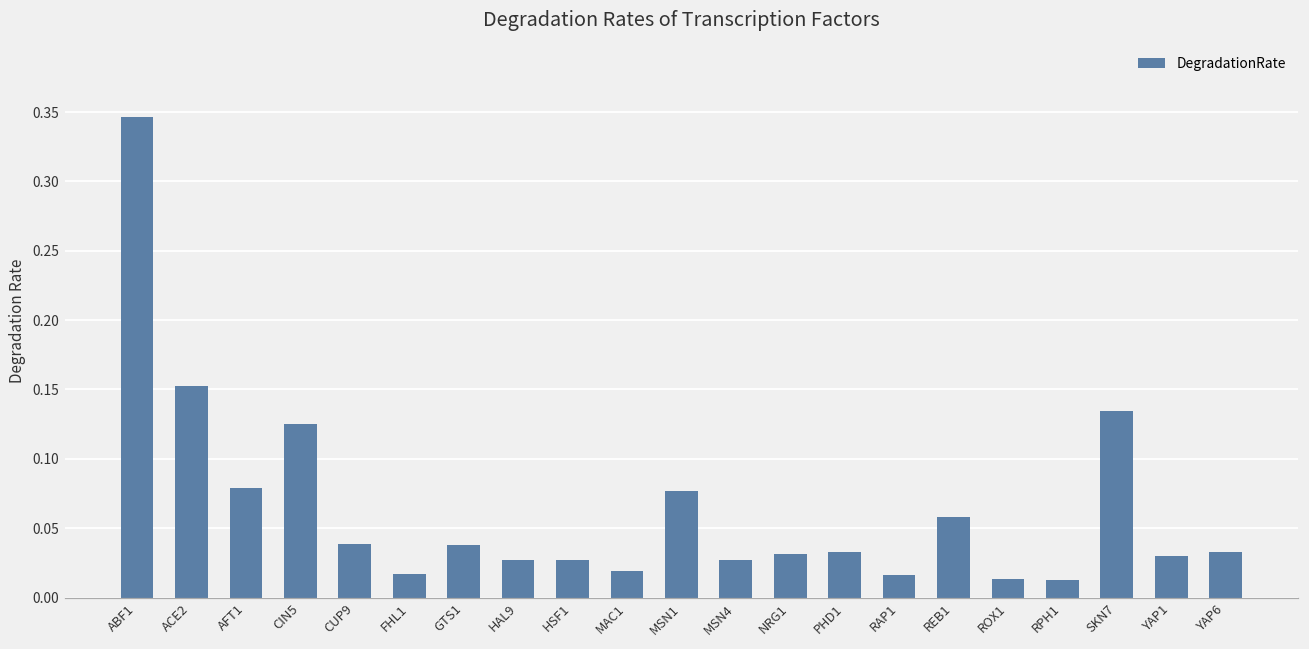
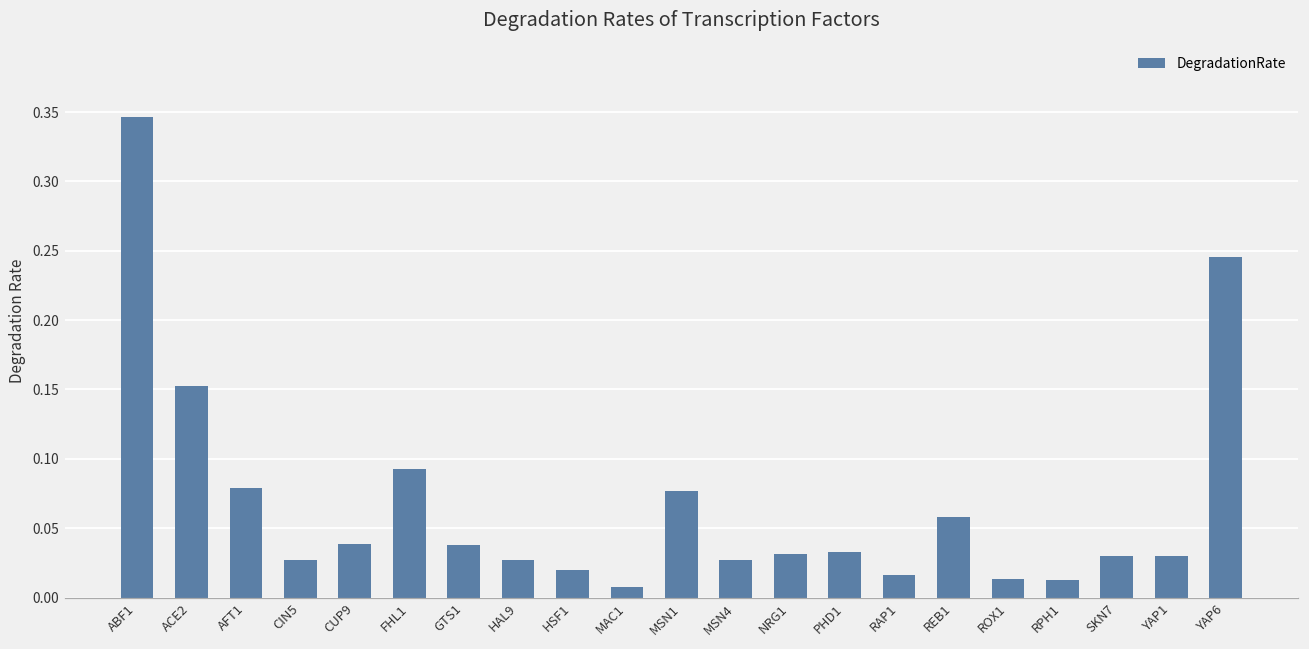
  {
    "ABF1": 0.347,
    "ACE2": 0.152,
    "AFT1": 0.079,
-   "CIN5": 0.125,
+   "CIN5": 0.027,
    "CUP9": 0.039,
-   "FHL1": 0.017,
+   "FHL1": 0.093,
    "GTS1": 0.038,
    "HAL9": 0.027,
-   "HSF1": 0.027,
-   "MAC1": 0.019,
+   "HSF1": 0.020,
+   "MAC1": 0.007,
    "MSN1": 0.077,
    "MSN4": 0.027,
    "NRG1": 0.031,
    "PHD1": 0.033,
    "RAP1": 0.017,
    "REB1": 0.058,
    "ROX1": 0.013,
    "RPH1": 0.013,
-   "SKN7": 0.134,
+   "SKN7": 0.030,
    "YAP1": 0.030,
-   "YAP6": 0.033
+   "YAP6": 0.245
  }
